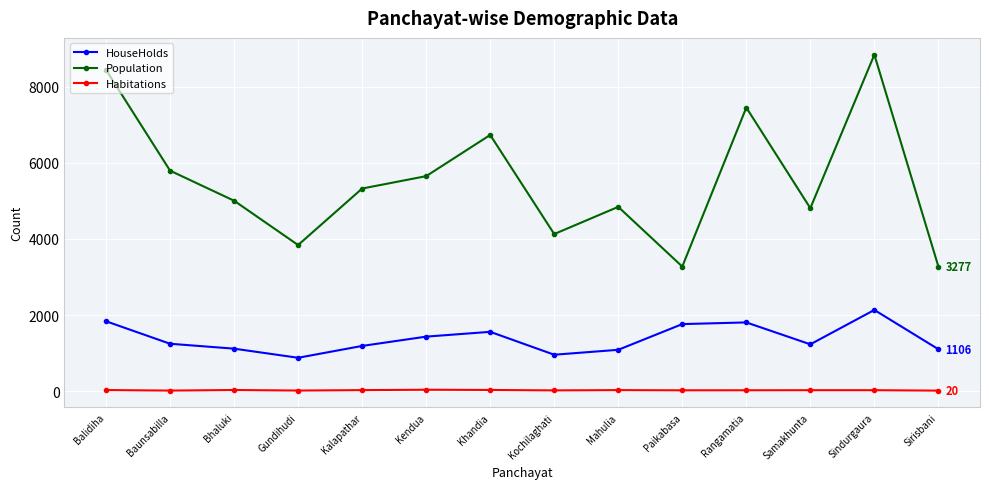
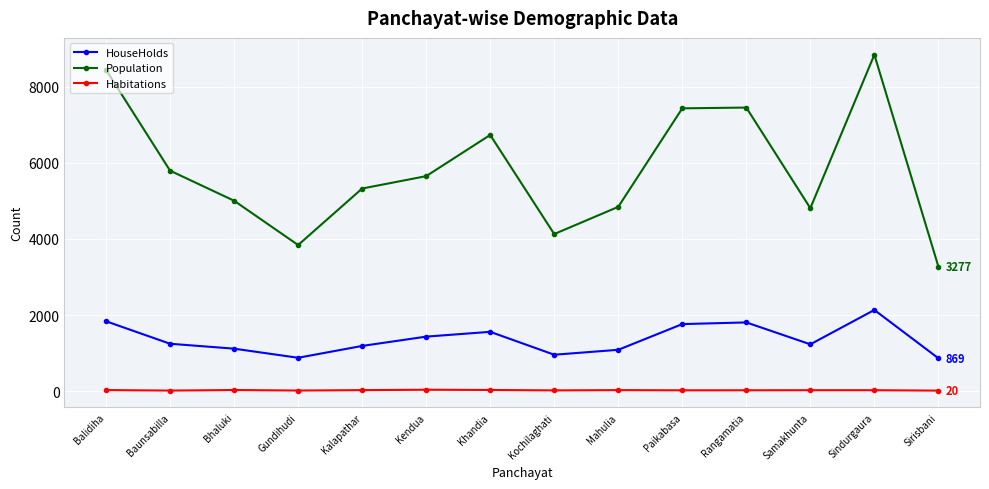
  {
    "HouseHolds": {
-     "Sirisbani": 1106
+     "Sirisbani": 869
    },
    "Population": {
      "Baunsabilla": 5800,
      "Bhaluki": 5000,
      "Gundihudi": 3800,
      "Kalapathar": 5300,
      "Kendua": 5600,
      "Khandia": 6700,
      "Kochilaghati": 4100,
      "Mahulia": 4800,
-     "Paikabasa": 3300,
+     "Paikabasa": 7400,
      "Rangamatia": 7400,
      "Samakhunta": 4800,
      "Sindurgaura": 8800
    },
    "Habitations": {
      "Sirisbani": 20
    }
  }
